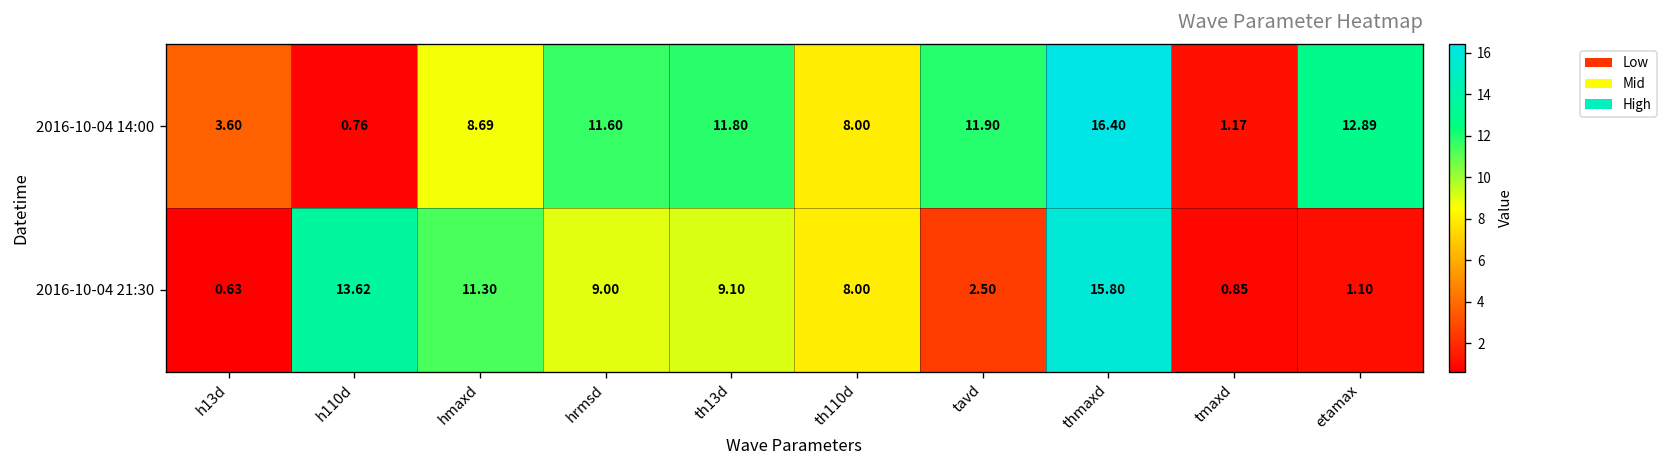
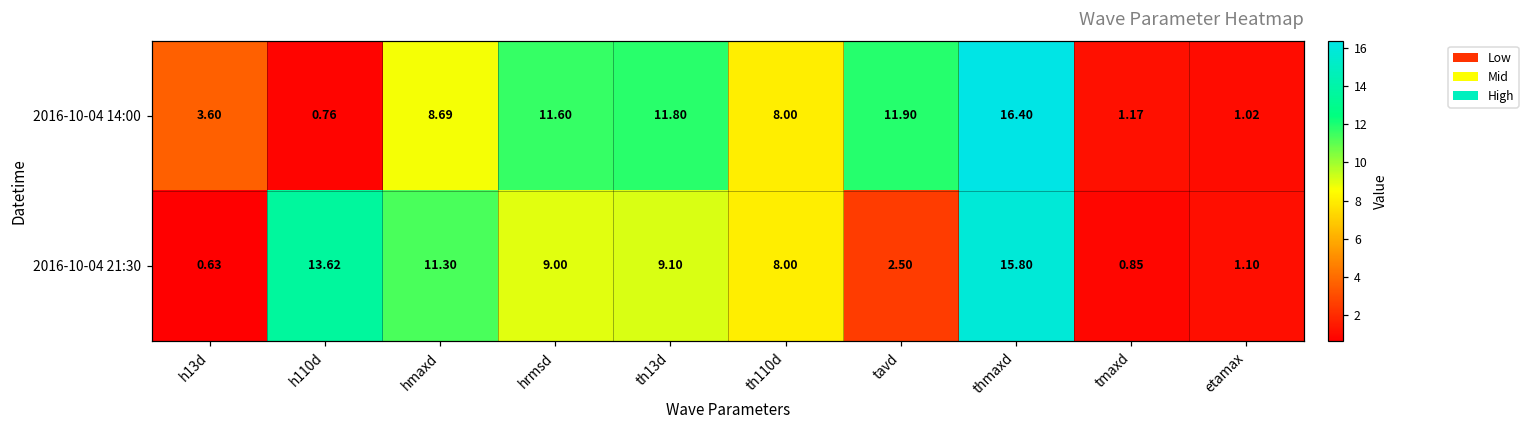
  {
    "2016-10-04 14:00": {
      "h13d": 3.60,
      "h110d": 0.76,
      "hmaxd": 8.69,
      "hrmsd": 11.60,
      "th13d": 11.80,
      "th110d": 8.00,
      "tavd": 11.90,
      "thmaxd": 16.40,
      "tmaxd": 1.17,
-     "etamax": 12.89
+     "etamax": 1.02
    },
    "2016-10-04 21:30": {
      "h13d": 0.63,
      "h110d": 13.62,
      "hmaxd": 11.30,
      "hrmsd": 9.00,
      "th13d": 9.10,
      "th110d": 8.00,
      "tavd": 2.50,
      "thmaxd": 15.80,
      "tmaxd": 0.85,
      "etamax": 1.10
    }
  }
